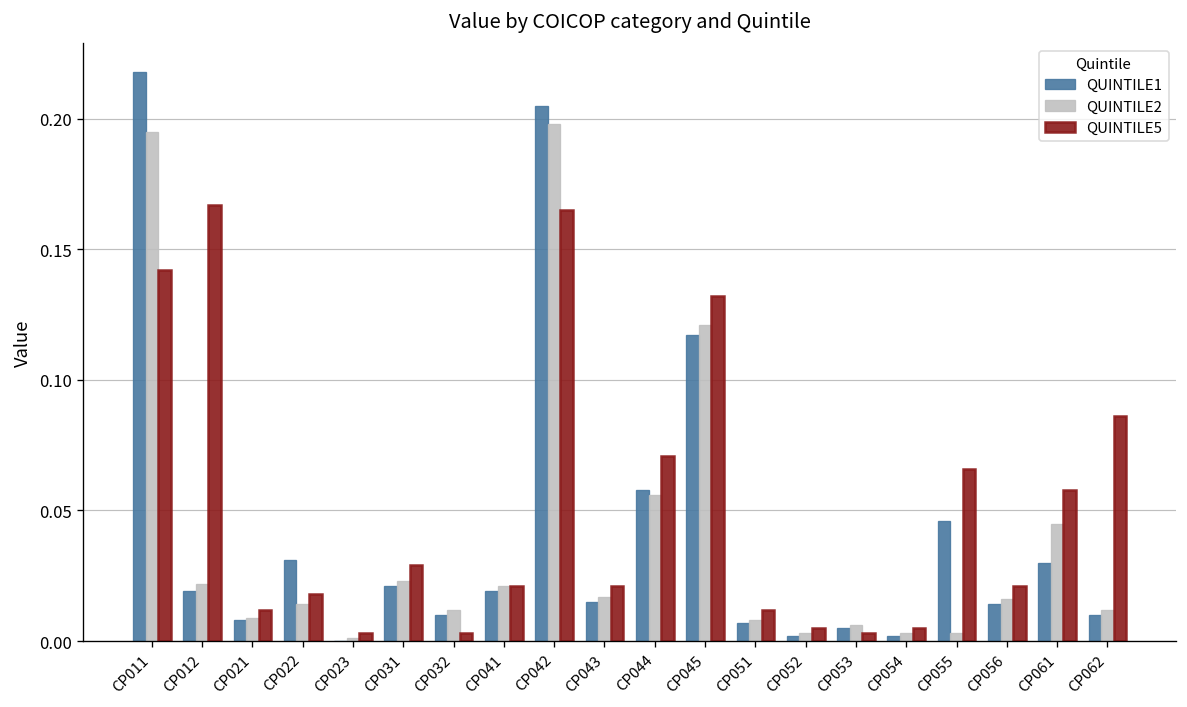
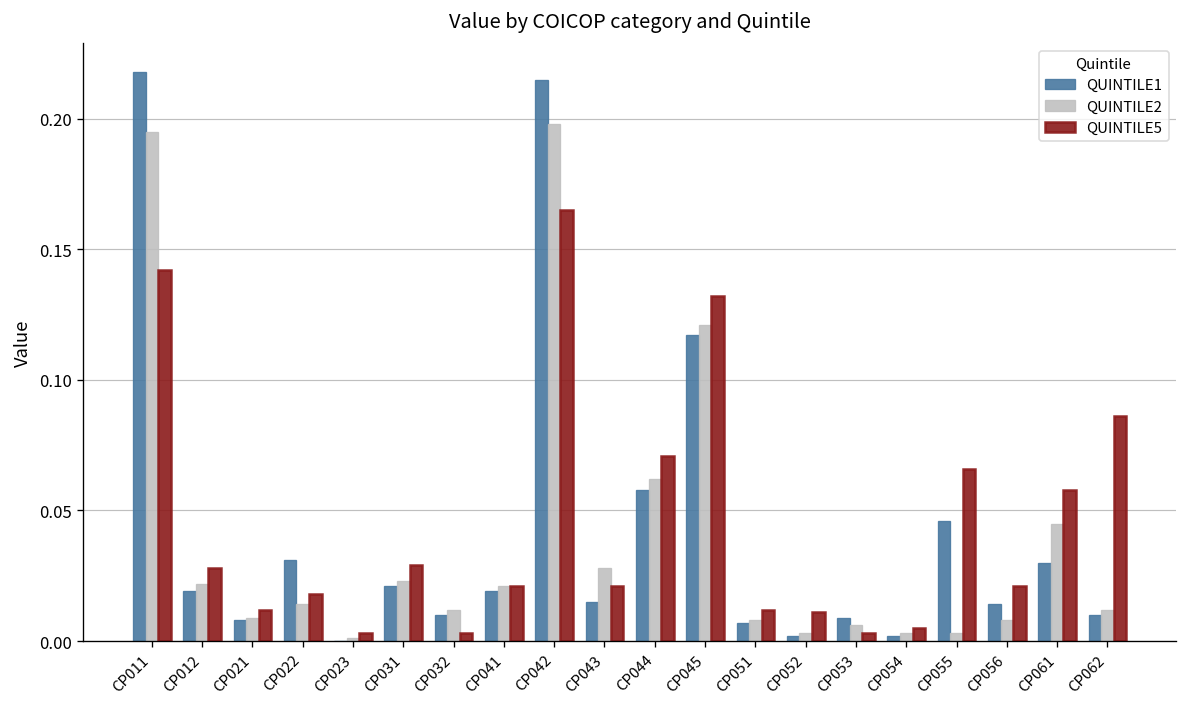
  {
    "QUINTILE1": {
      "CP011": 0.218,
      "CP012": 0.019,
      "CP021": 0.008,
      "CP022": 0.031,
      "CP023": 0.000,
      "CP031": 0.021,
      "CP032": 0.010,
      "CP041": 0.019,
-     "CP042": 0.205,
+     "CP042": 0.215,
      "CP043": 0.015,
      "CP044": 0.058,
      "CP045": 0.117,
      "CP051": 0.007,
      "CP052": 0.002,
-     "CP053": 0.005,
+     "CP053": 0.009,
      "CP054": 0.002,
      "CP055": 0.046,
      "CP056": 0.014,
      "CP061": 0.030,
      "CP062": 0.010
    },
    "QUINTILE2": {
      "CP011": 0.195,
      "CP012": 0.022,
      "CP021": 0.009,
      "CP022": 0.014,
      "CP031": 0.023,
      "CP032": 0.012,
      "CP041": 0.021,
      "CP042": 0.198,
-     "CP043": 0.017,
-     "CP044": 0.056,
+     "CP043": 0.028,
+     "CP044": 0.062,
      "CP045": 0.121,
      "CP051": 0.008,
      "CP052": 0.003,
      "CP053": 0.006,
      "CP054": 0.003,
      "CP055": 0.003,
-     "CP056": 0.016,
+     "CP056": 0.008,
      "CP061": 0.045,
      "CP062": 0.012
    },
    "QUINTILE5": {
      "CP011": 0.142,
-     "CP012": 0.167,
+     "CP012": 0.028,
      "CP021": 0.012,
      "CP022": 0.018,
      "CP023": 0.003,
      "CP031": 0.029,
      "CP032": 0.003,
      "CP041": 0.021,
      "CP042": 0.165,
      "CP043": 0.021,
      "CP044": 0.071,
      "CP045": 0.132,
      "CP051": 0.012,
-     "CP052": 0.005,
+     "CP052": 0.011,
      "CP053": 0.003,
      "CP054": 0.005,
      "CP055": 0.066,
      "CP056": 0.021,
      "CP061": 0.058,
      "CP062": 0.086
    }
  }
